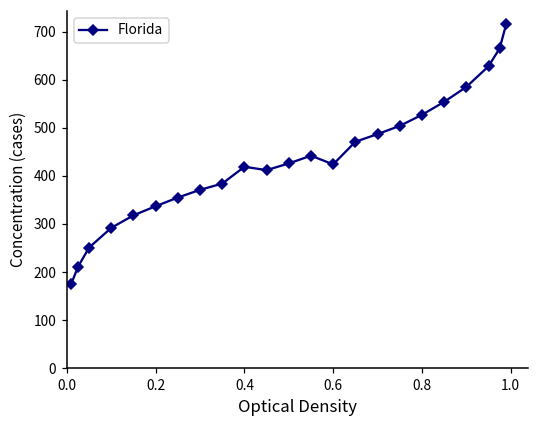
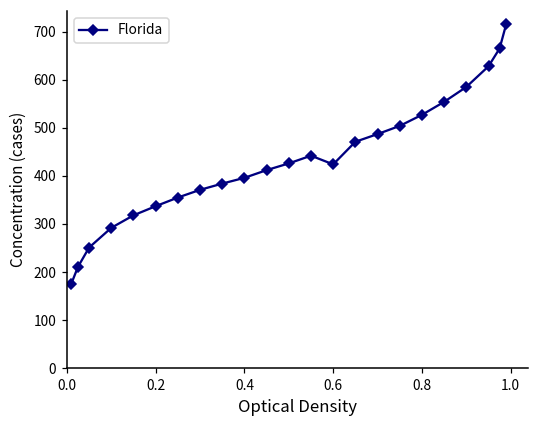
  {
    "0.2": 340,
-   "0.4": 420,
+   "0.4": 400,
    "0.6": 420,
    "0.8": 530
  }
